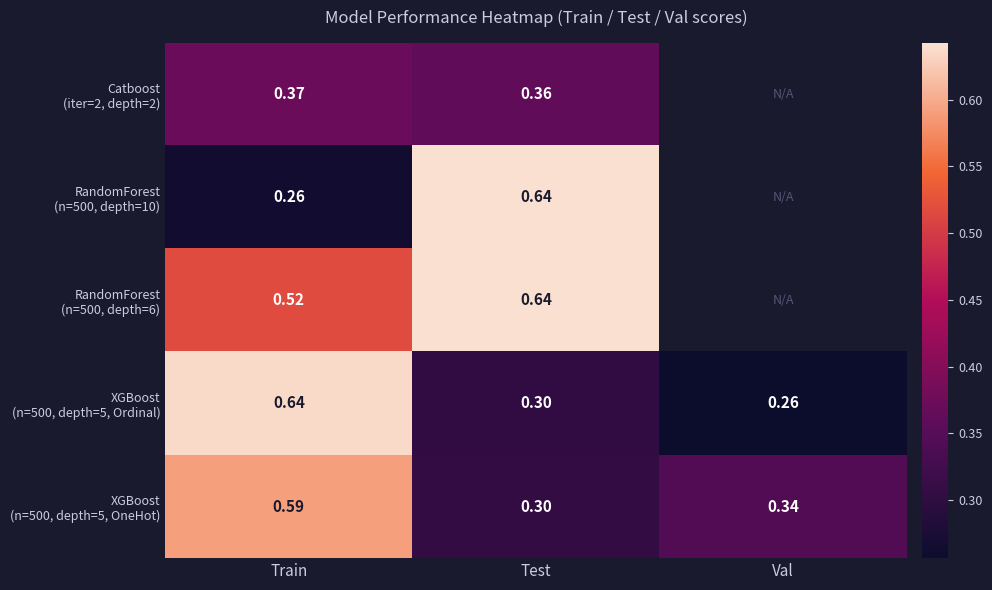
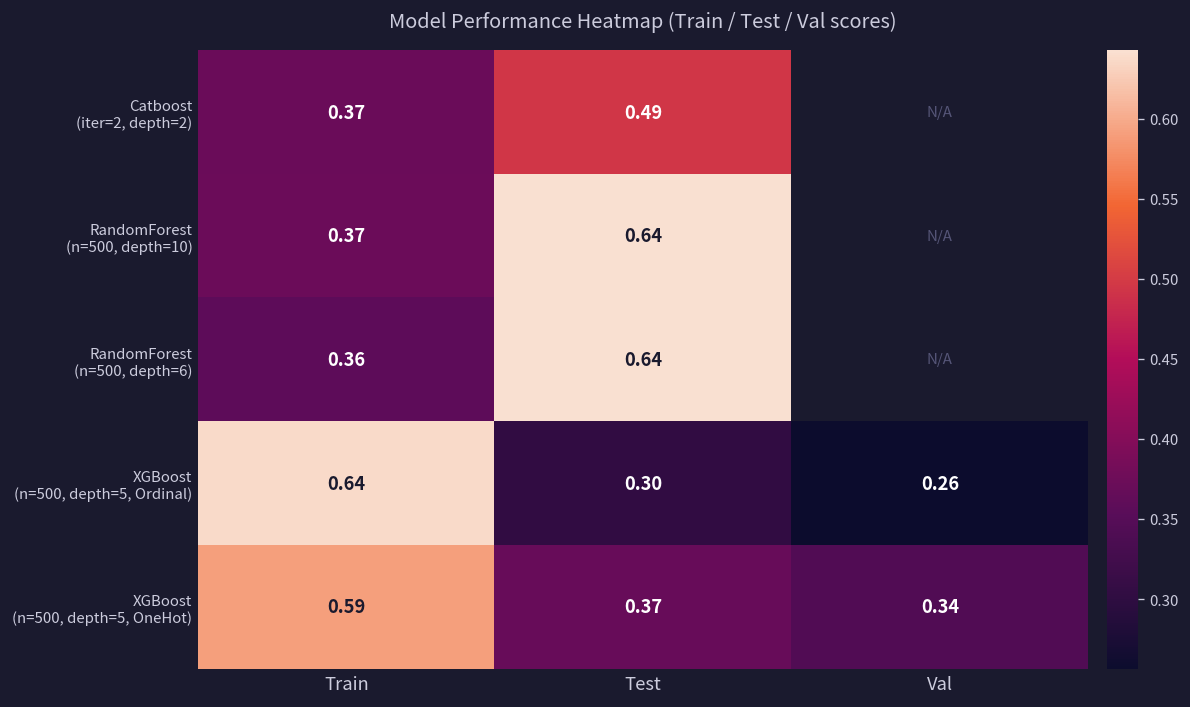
  {
    "Catboost (iter=2, depth=2)": {
      "Train": 0.37,
-     "Test": 0.36
+     "Test": 0.49
    },
    "RandomForest (n=500, depth=10)": {
-     "Train": 0.26,
+     "Train": 0.37,
      "Test": 0.64
    },
    "RandomForest (n=500, depth=6)": {
-     "Train": 0.52,
+     "Train": 0.36,
      "Test": 0.64
    },
    "XGBoost (n=500, depth=5, Ordinal)": {
      "Train": 0.64,
      "Test": 0.30,
      "Val": 0.26
    },
    "XGBoost (n=500, depth=5, OneHot)": {
      "Train": 0.59,
-     "Test": 0.30,
+     "Test": 0.37,
      "Val": 0.34
    }
  }
